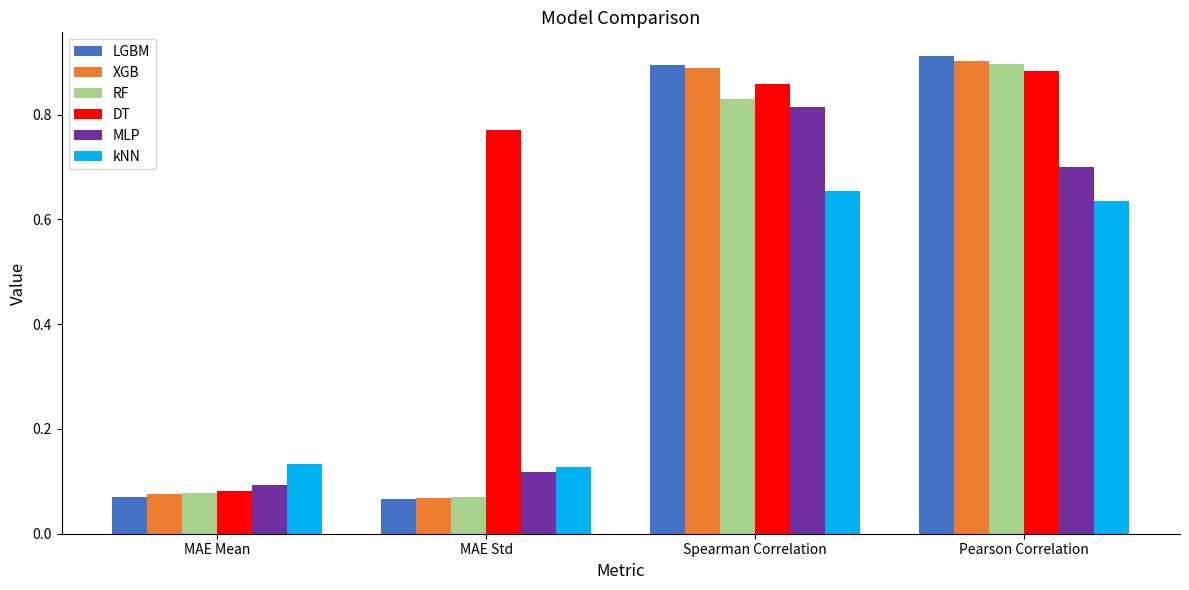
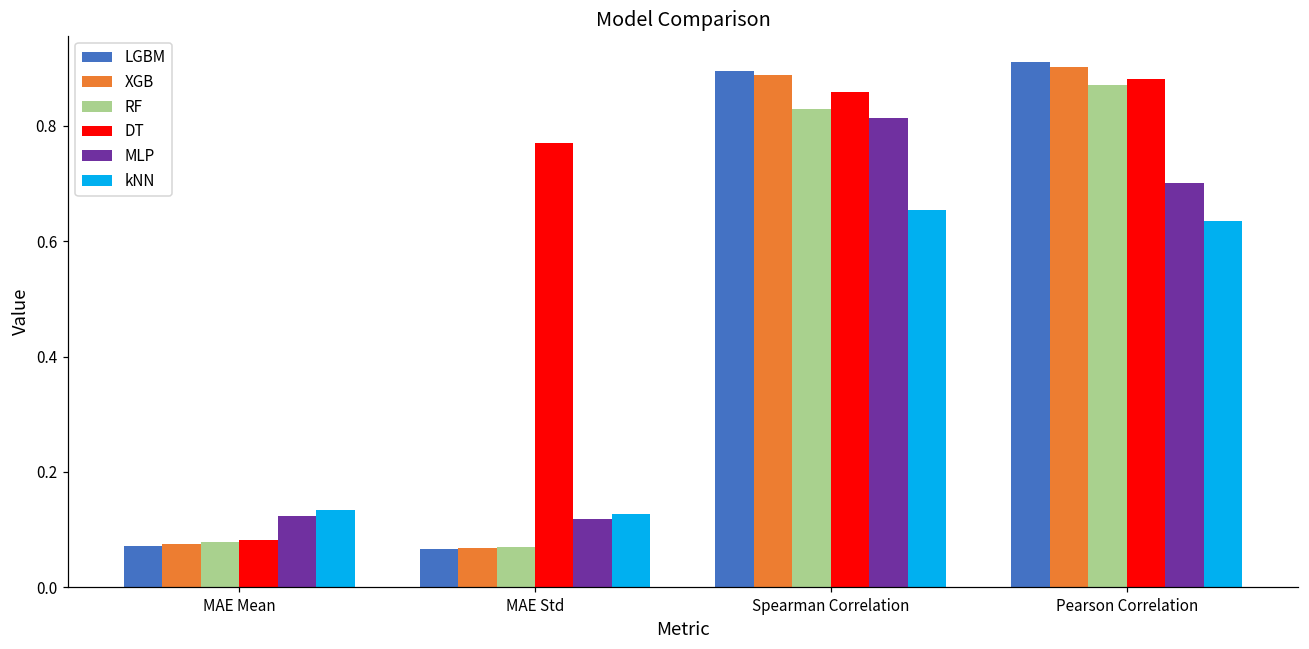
  {
    "LGBM": {
      "MAE Mean": 0.07,
      "MAE Std": 0.07,
      "Spearman Correlation": 0.90,
      "Pearson Correlation": 0.91
    },
    "XGB": {
      "MAE Mean": 0.08,
      "MAE Std": 0.07,
      "Spearman Correlation": 0.89,
      "Pearson Correlation": 0.90
    },
    "RF": {
      "MAE Mean": 0.08,
      "MAE Std": 0.07,
      "Spearman Correlation": 0.83,
-     "Pearson Correlation": 0.90
+     "Pearson Correlation": 0.87
    },
    "DT": {
      "MAE Mean": 0.08,
      "MAE Std": 0.77,
      "Spearman Correlation": 0.86,
      "Pearson Correlation": 0.88
    },
    "MLP": {
-     "MAE Mean": 0.09,
+     "MAE Mean": 0.12,
      "MAE Std": 0.12,
      "Spearman Correlation": 0.81,
      "Pearson Correlation": 0.70
    },
    "kNN": {
      "MAE Mean": 0.13,
      "MAE Std": 0.13,
      "Spearman Correlation": 0.65,
      "Pearson Correlation": 0.64
    }
  }
